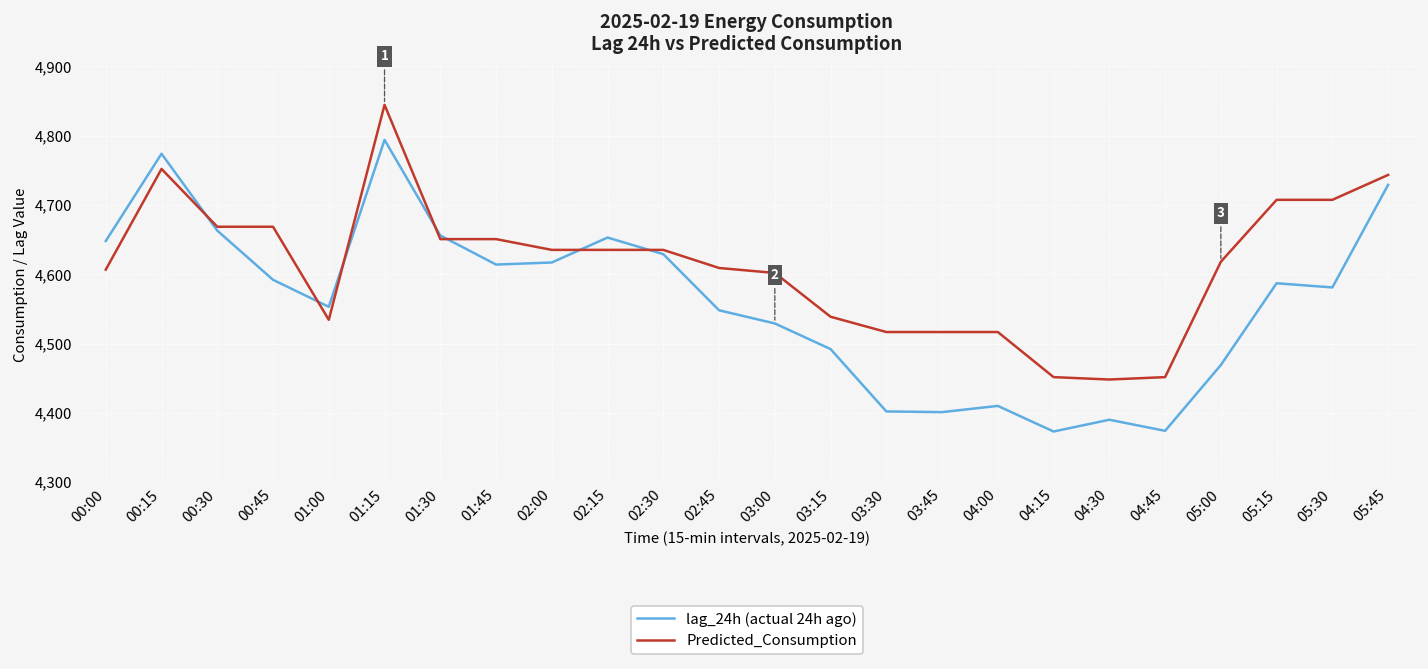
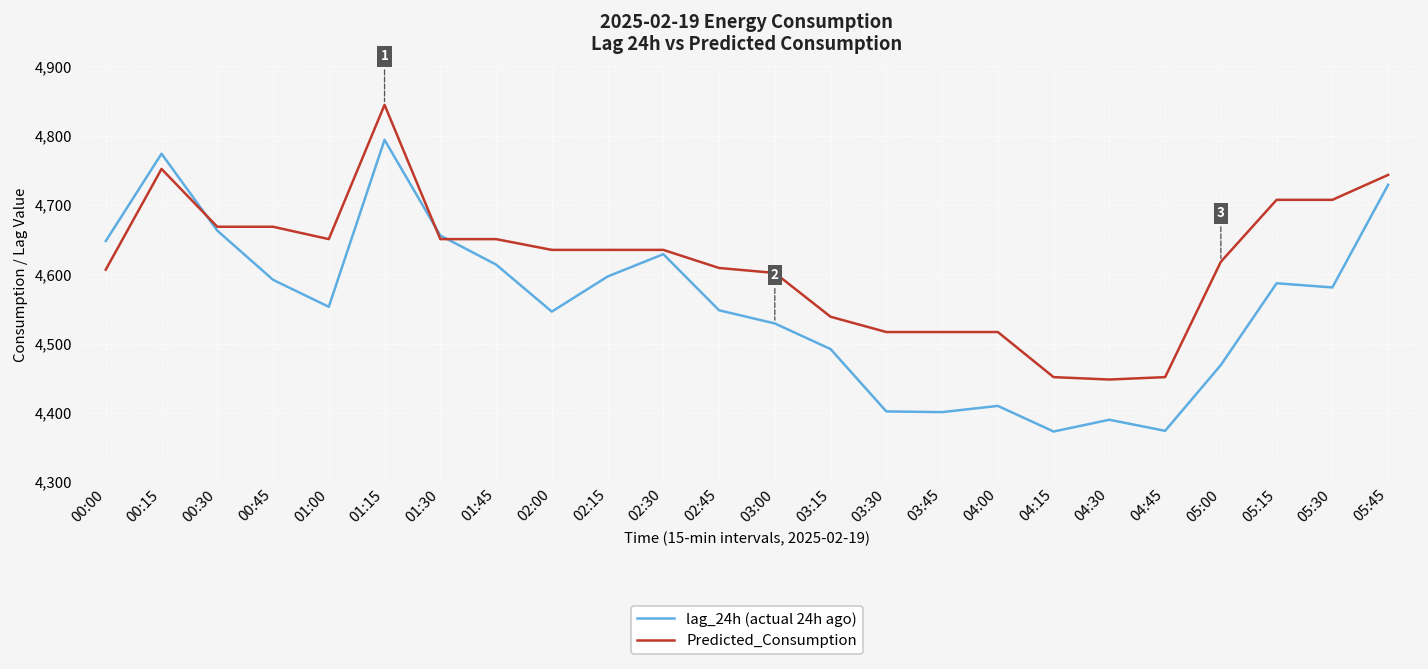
  {
    "lag_24h (actual 24h ago)": {
      "00:00": "4,650",
      "00:15": "4,770",
      "00:30": "4,660",
      "00:45": "4,590",
      "01:00": "4,550",
      "01:15": "4,790",
      "01:30": "4,660",
      "01:45": "4,610",
-     "02:00": "4,620",
-     "02:15": "4,650",
+     "02:00": "4,550",
+     "02:15": "4,600",
      "02:30": "4,630",
      "02:45": "4,550",
      "03:00": "4,530",
      "03:15": "4,490",
      "03:30": "4,400",
      "03:45": "4,400",
      "04:00": "4,410",
      "04:15": "4,370",
      "04:30": "4,390",
      "04:45": "4,370",
      "05:00": "4,470",
      "05:15": "4,590",
      "05:30": "4,580",
      "05:45": "4,730"
    },
    "Predicted_Consumption": {
      "00:00": "4,610",
      "00:15": "4,750",
      "00:30": "4,670",
      "00:45": "4,670",
-     "01:00": "4,530",
+     "01:00": "4,650",
      "01:15": "4,840",
      "01:30": "4,650",
      "01:45": "4,650",
      "02:00": "4,640",
      "02:15": "4,640",
      "02:30": "4,640",
      "02:45": "4,610",
      "03:15": "4,540",
      "03:30": "4,520",
      "03:45": "4,520",
      "04:00": "4,520",
      "04:15": "4,450",
      "04:30": "4,450",
      "04:45": "4,450",
      "05:00": "4,620",
      "05:15": "4,710",
      "05:30": "4,710",
      "05:45": "4,740"
    }
  }
